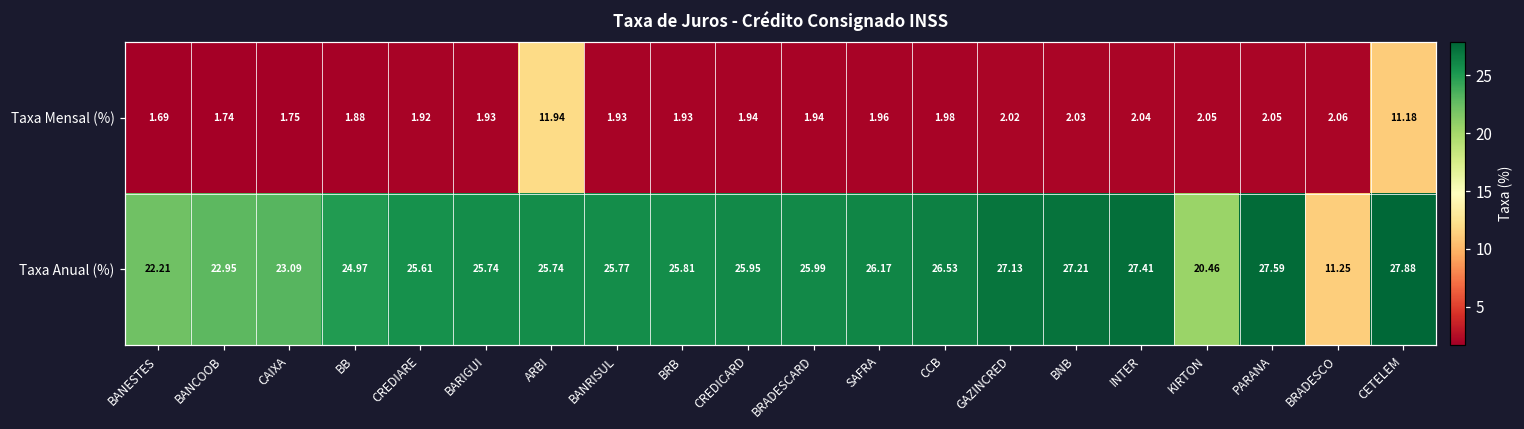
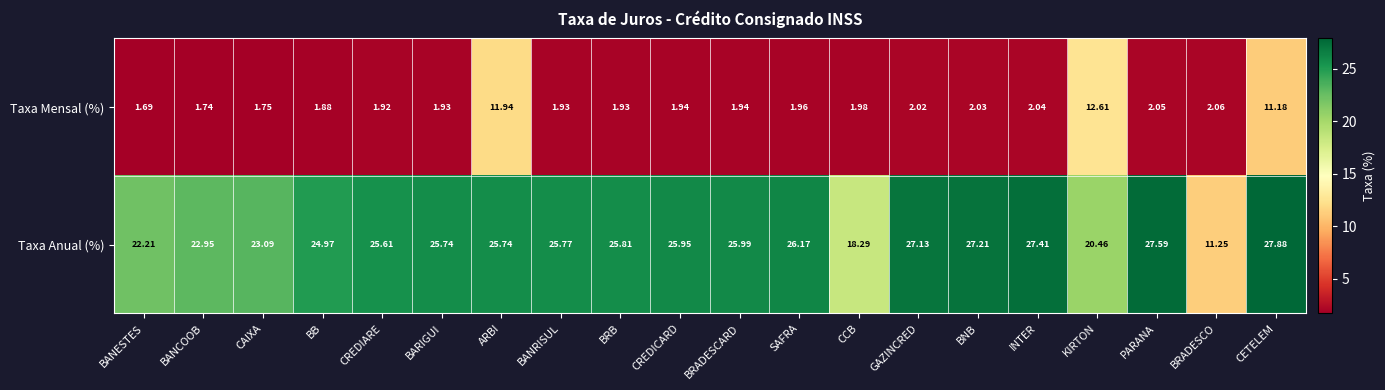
  {
    "Taxa Mensal (%)": {
      "BANESTES": 1.69,
      "BANCOOB": 1.74,
      "CAIXA": 1.75,
      "BB": 1.88,
      "CREDIARE": 1.92,
      "BARIGUI": 1.93,
      "ARBI": 11.94,
      "BANRISUL": 1.93,
      "BRB": 1.93,
      "CREDICARD": 1.94,
      "BRADESCARD": 1.94,
      "SAFRA": 1.96,
      "CCB": 1.98,
      "GAZINCRED": 2.02,
      "BNB": 2.03,
      "INTER": 2.04,
-     "KIRTON": 2.05,
+     "KIRTON": 12.61,
      "PARANA": 2.05,
      "BRADESCO": 2.06,
      "CETELEM": 11.18
    },
    "Taxa Anual (%)": {
      "BANESTES": 22.21,
      "BANCOOB": 22.95,
      "CAIXA": 23.09,
      "BB": 24.97,
      "CREDIARE": 25.61,
      "BARIGUI": 25.74,
      "ARBI": 25.74,
      "BANRISUL": 25.77,
      "BRB": 25.81,
      "CREDICARD": 25.95,
      "BRADESCARD": 25.99,
      "SAFRA": 26.17,
-     "CCB": 26.53,
+     "CCB": 18.29,
      "GAZINCRED": 27.13,
      "BNB": 27.21,
      "INTER": 27.41,
      "KIRTON": 20.46,
      "PARANA": 27.59,
      "BRADESCO": 11.25,
      "CETELEM": 27.88
    }
  }
